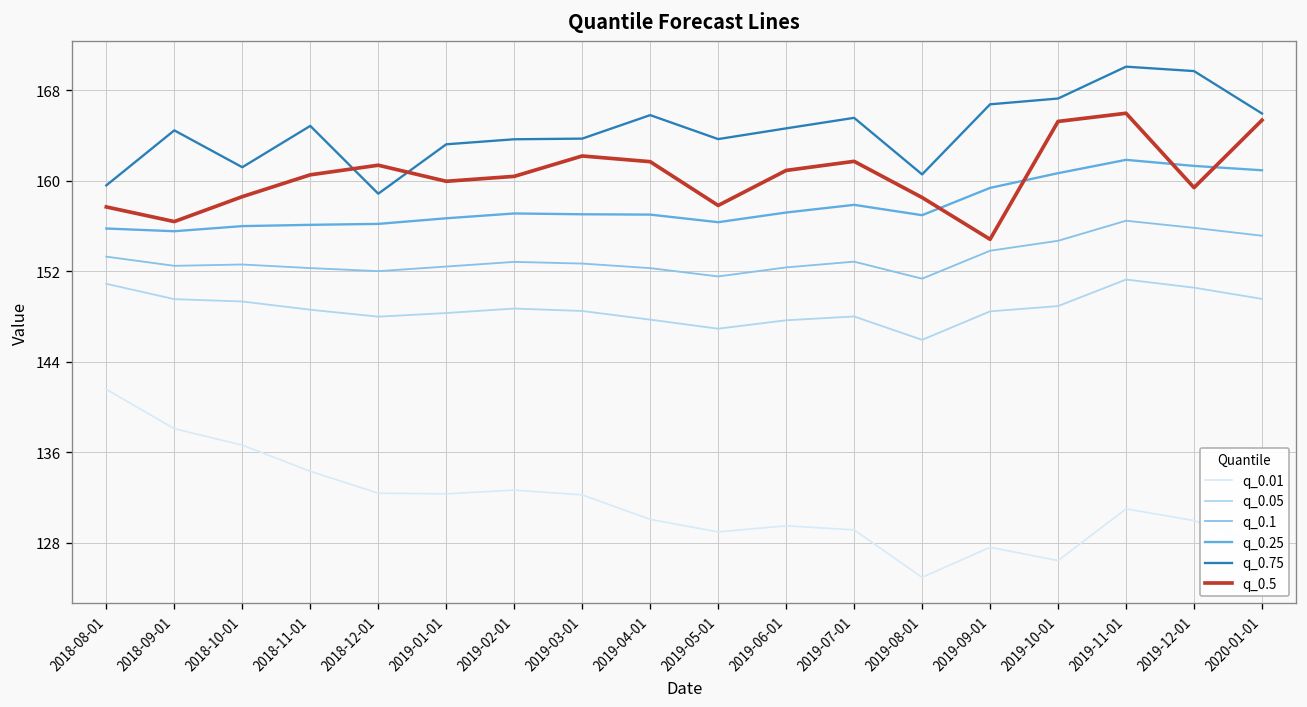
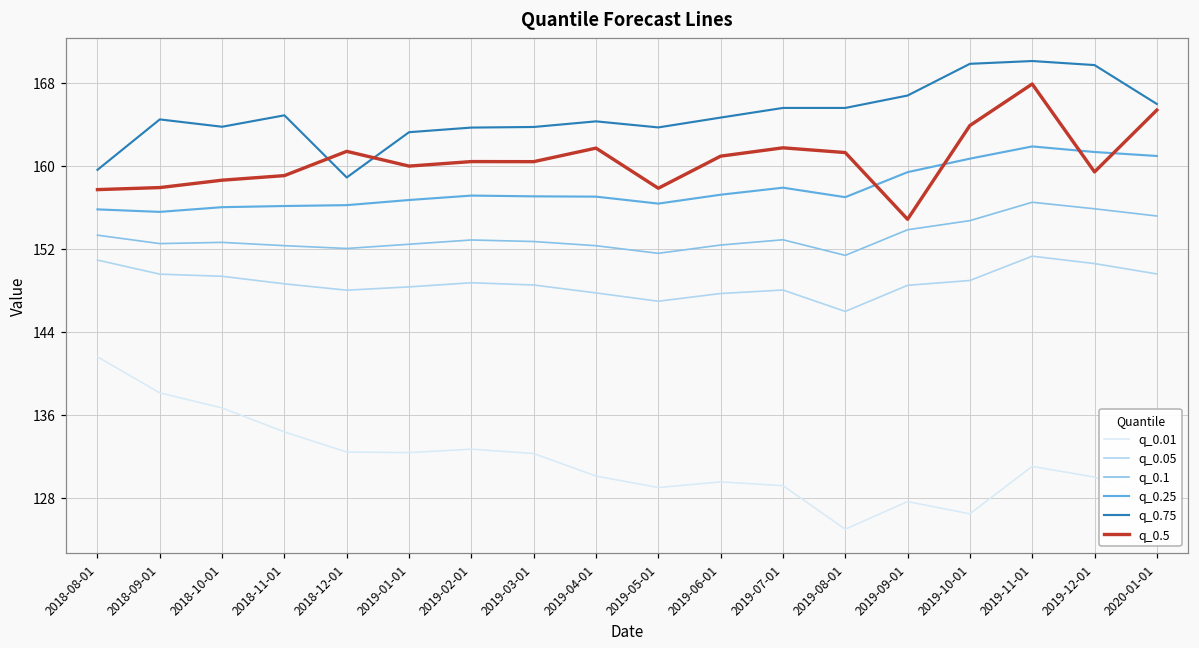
  {
    "q_0.75": {
      "2018-08-01": 160,
      "2018-09-01": 164,
-     "2018-10-01": 161,
+     "2018-10-01": 164,
      "2018-11-01": 165,
      "2018-12-01": 159,
      "2019-01-01": 163,
      "2019-02-01": 164,
      "2019-03-01": 164,
-     "2019-04-01": 166,
+     "2019-04-01": 164,
      "2019-05-01": 164,
      "2019-06-01": 165,
      "2019-07-01": 166,
-     "2019-08-01": 161,
+     "2019-08-01": 166,
      "2019-09-01": 167,
-     "2019-10-01": 167,
+     "2019-10-01": 170,
      "2019-11-01": 170,
      "2019-12-01": 170,
      "2020-01-01": 166
    },
    "q_0.5": {
      "2018-08-01": 158,
-     "2018-09-01": 156,
+     "2018-09-01": 158,
      "2018-10-01": 159,
-     "2018-11-01": 161,
+     "2018-11-01": 159,
      "2018-12-01": 161,
      "2019-01-01": 160,
      "2019-02-01": 160,
-     "2019-03-01": 162,
+     "2019-03-01": 160,
      "2019-04-01": 162,
      "2019-05-01": 158,
      "2019-06-01": 161,
      "2019-07-01": 162,
-     "2019-08-01": 159,
+     "2019-08-01": 161,
      "2019-09-01": 155,
-     "2019-10-01": 165,
-     "2019-11-01": 166,
+     "2019-10-01": 164,
+     "2019-11-01": 168,
      "2019-12-01": 159,
      "2020-01-01": 165
    }
  }
